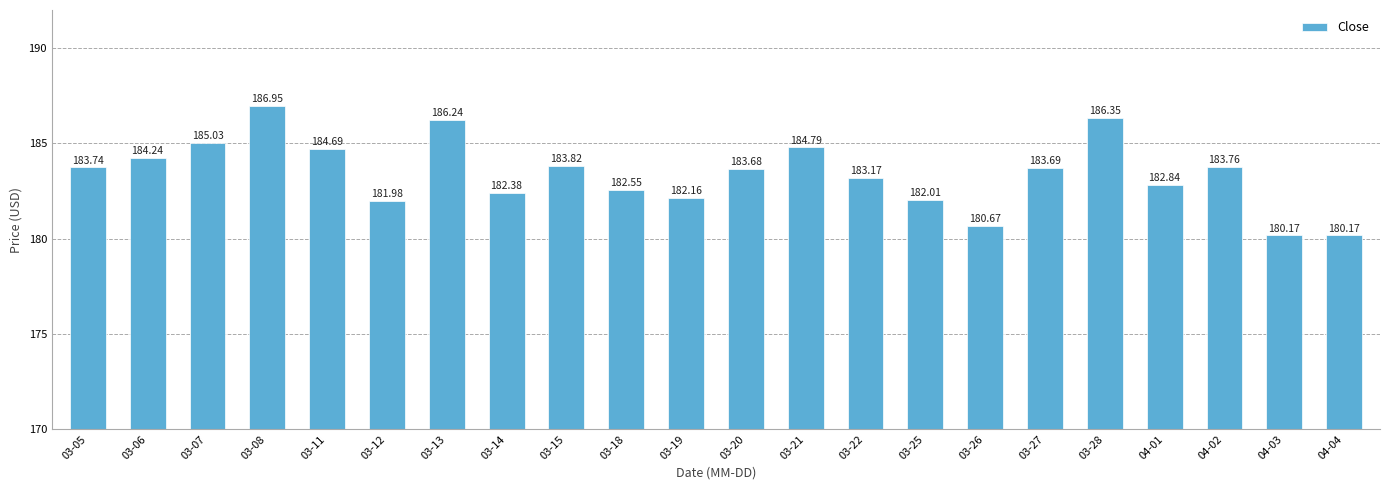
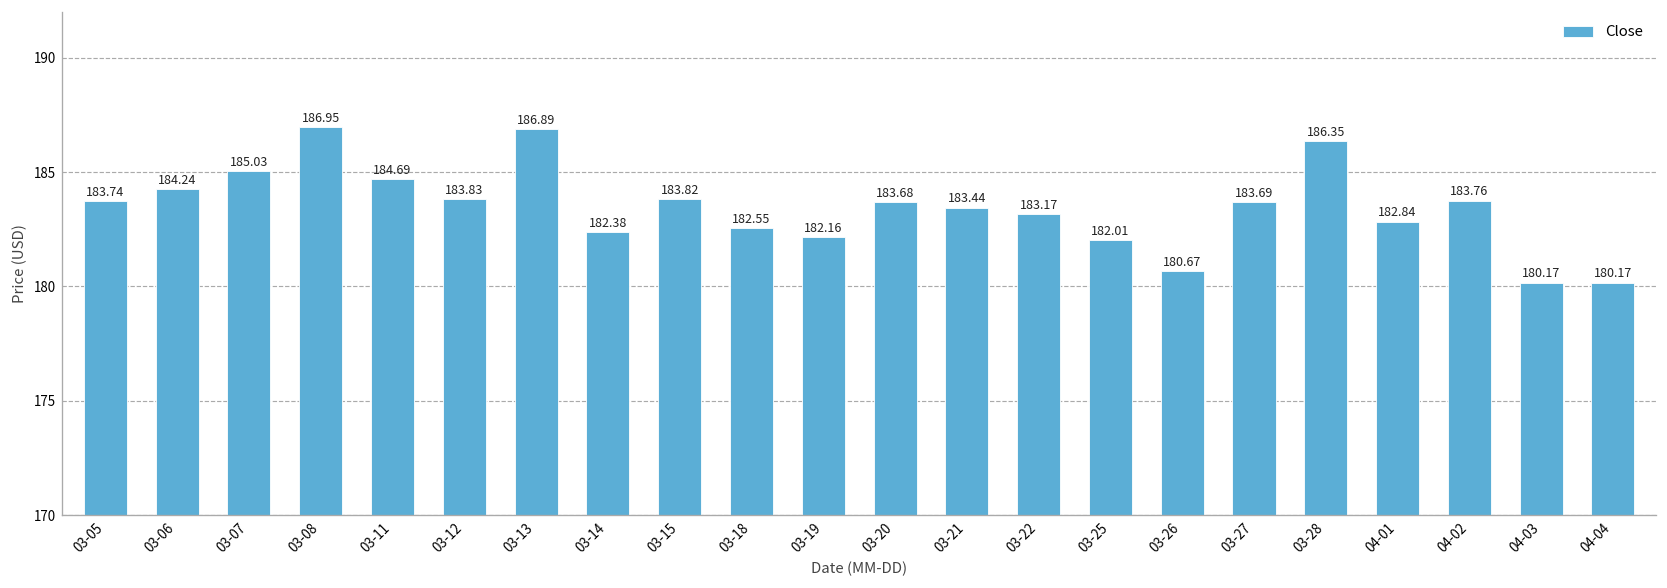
  {
    "03-05": 183.74,
    "03-06": 184.24,
    "03-07": 185.03,
    "03-08": 186.95,
    "03-11": 184.69,
-   "03-12": 181.98,
-   "03-13": 186.24,
+   "03-12": 183.83,
+   "03-13": 186.89,
    "03-14": 182.38,
    "03-15": 183.82,
    "03-18": 182.55,
    "03-19": 182.16,
    "03-20": 183.68,
-   "03-21": 184.79,
+   "03-21": 183.44,
    "03-22": 183.17,
    "03-25": 182.01,
    "03-26": 180.67,
    "03-27": 183.69,
    "03-28": 186.35,
    "04-01": 182.84,
    "04-02": 183.76,
    "04-03": 180.17,
    "04-04": 180.17
  }
